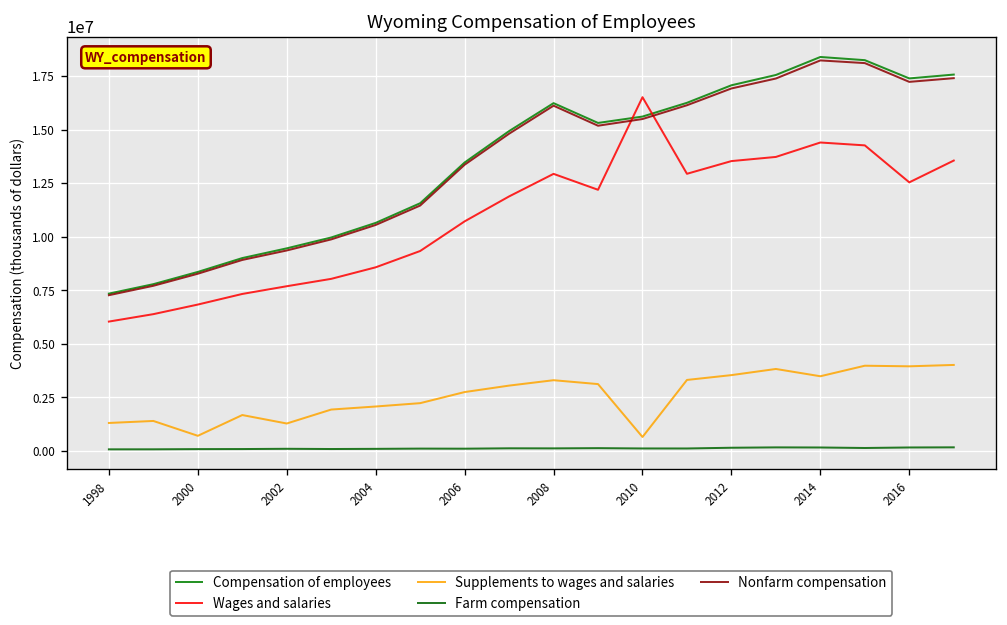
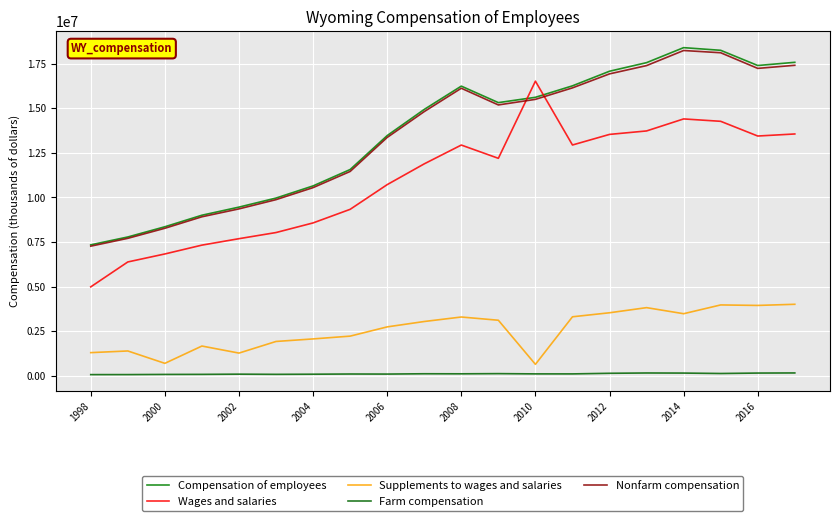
  {
    "Wages and salaries": {
-     "1998": 6000000,
+     "1998": 5000000,
      "2000": 6800000,
      "2002": 7700000,
      "2004": 8600000,
      "2006": 10700000,
      "2008": 12900000,
      "2010": 16500000,
      "2012": 13500000,
      "2014": 14400000,
-     "2016": 12500000
+     "2016": 13400000
    },
    "Supplements to wages and salaries": {
      "1998": 1300000,
      "2000": 700000,
      "2002": 1300000,
      "2004": 2100000,
      "2006": 2700000,
      "2008": 3300000,
      "2010": 700000,
      "2012": 3500000,
      "2014": 3500000,
      "2016": 4000000
    },
    "Nonfarm compensation": {
      "2012": 16900000,
      "2014": 18200000,
      "2016": 17200000
    }
  }
